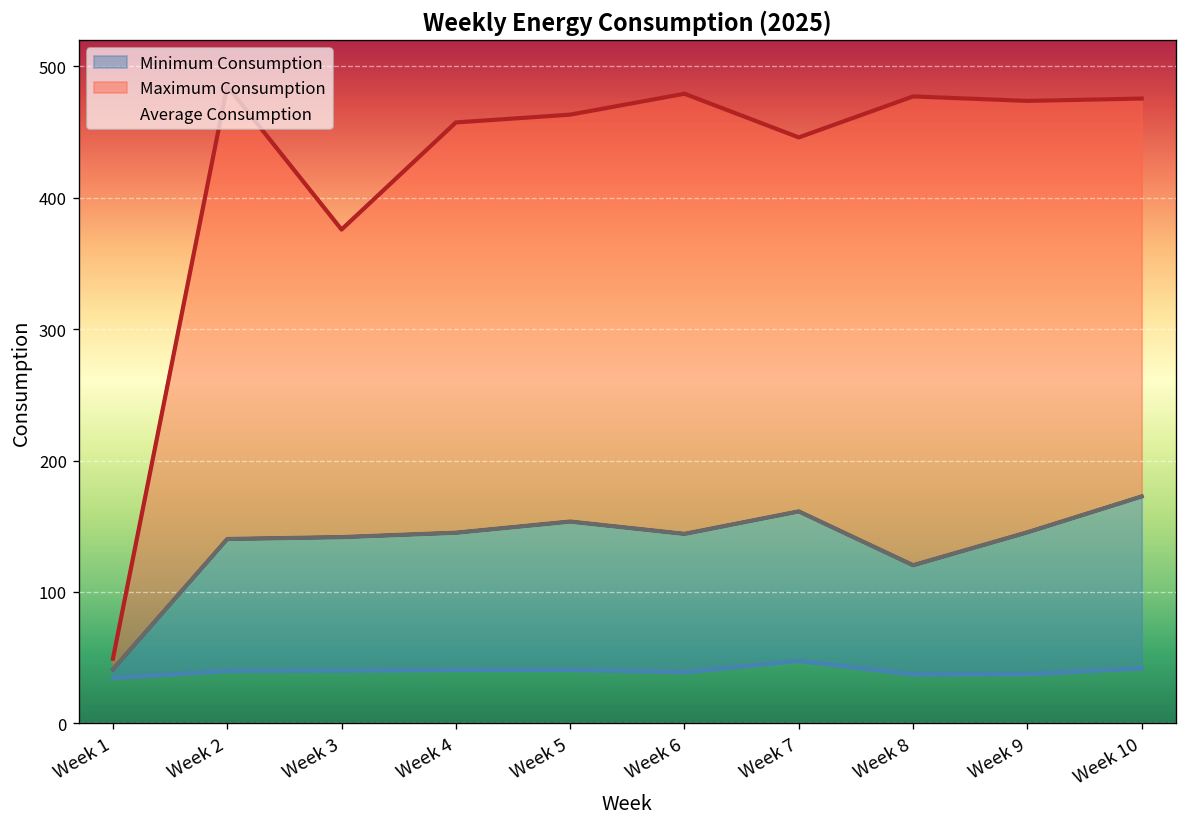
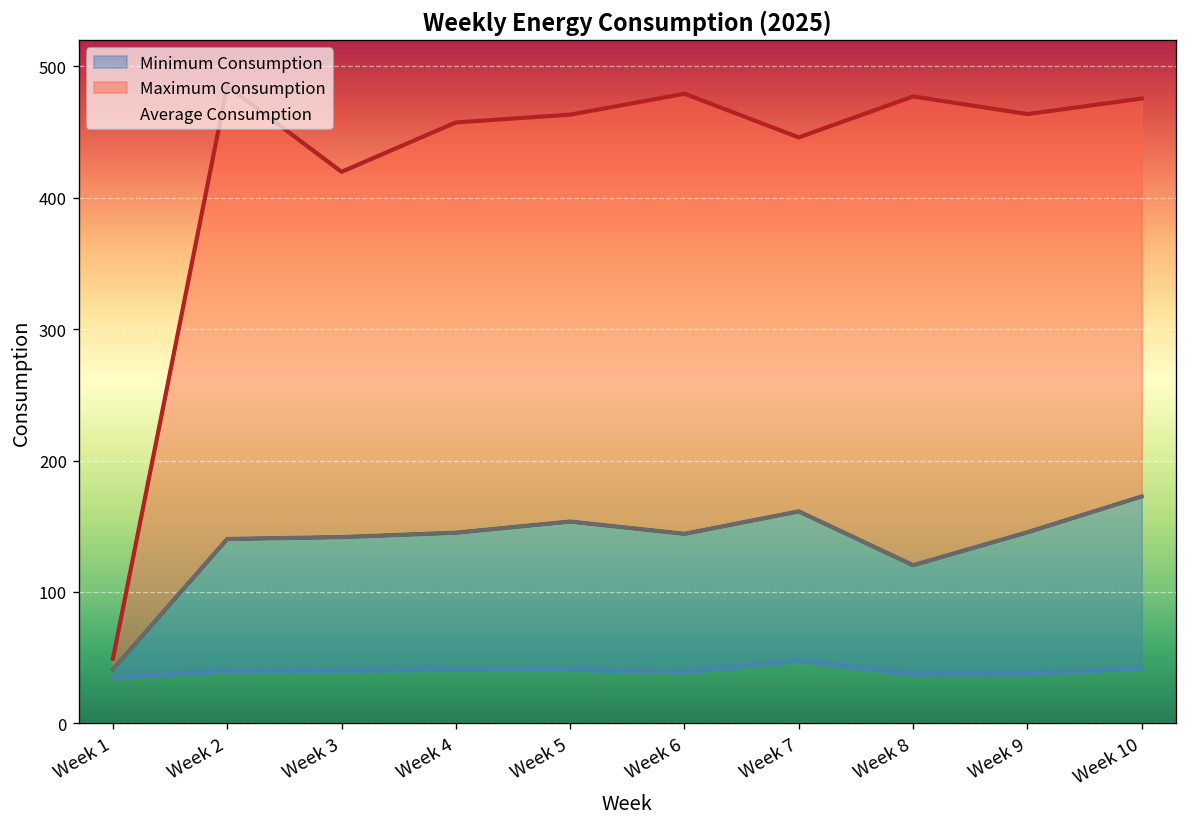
  {
    "Maximum Consumption": {
      "Week 1": 49,
-     "Week 3": 376,
+     "Week 3": 420,
      "Week 4": 457,
      "Week 5": 463,
      "Week 6": 479,
      "Week 7": 446,
      "Week 8": 477,
-     "Week 9": 474,
+     "Week 9": 464,
      "Week 10": 476
    }
  }
